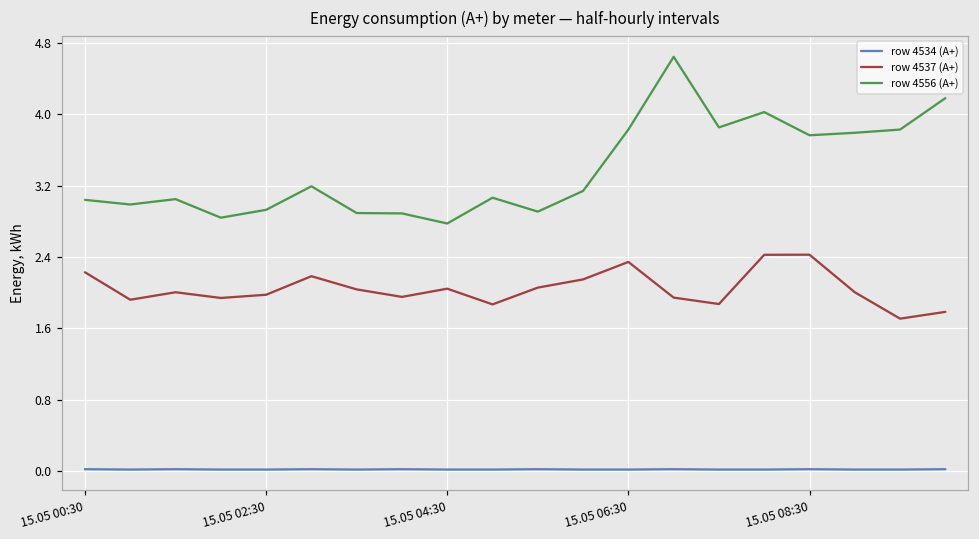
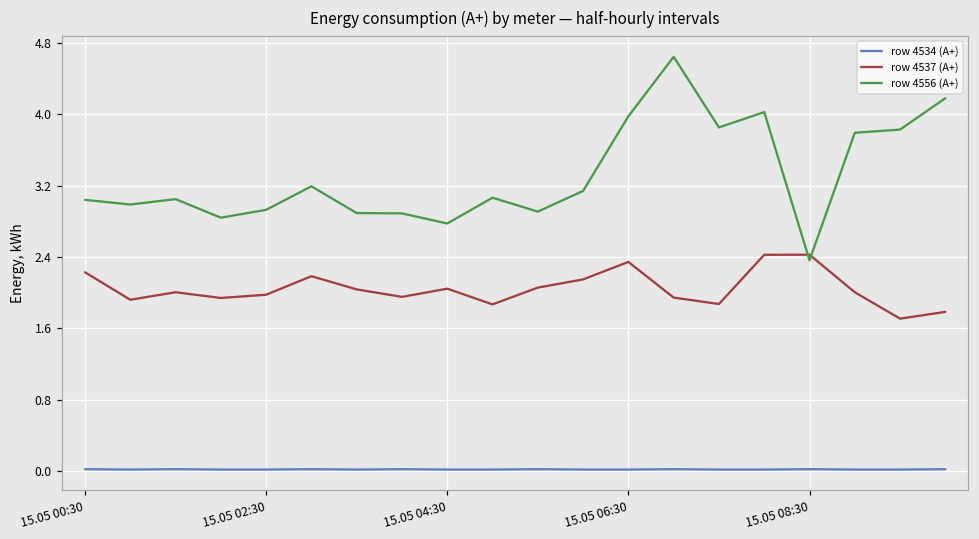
  {
    "row 4534 (А+)": {
      "15.05 00:30": 0.0,
      "15.05 02:30": 0.0,
      "15.05 04:30": 0.0,
      "15.05 06:30": 0.0,
      "15.05 08:30": 0.0
    },
    "row 4537 (А+)": {
      "15.05 00:30": 2.2,
      "15.05 02:30": 2.0,
      "15.05 04:30": 2.0,
      "15.05 06:30": 2.3,
      "15.05 08:30": 2.4
    },
    "row 4556 (А+)": {
      "15.05 00:30": 3.0,
      "15.05 02:30": 2.9,
      "15.05 04:30": 2.8,
-     "15.05 06:30": 3.8,
-     "15.05 08:30": 3.8
+     "15.05 06:30": 4.0,
+     "15.05 08:30": 2.4
    }
  }
